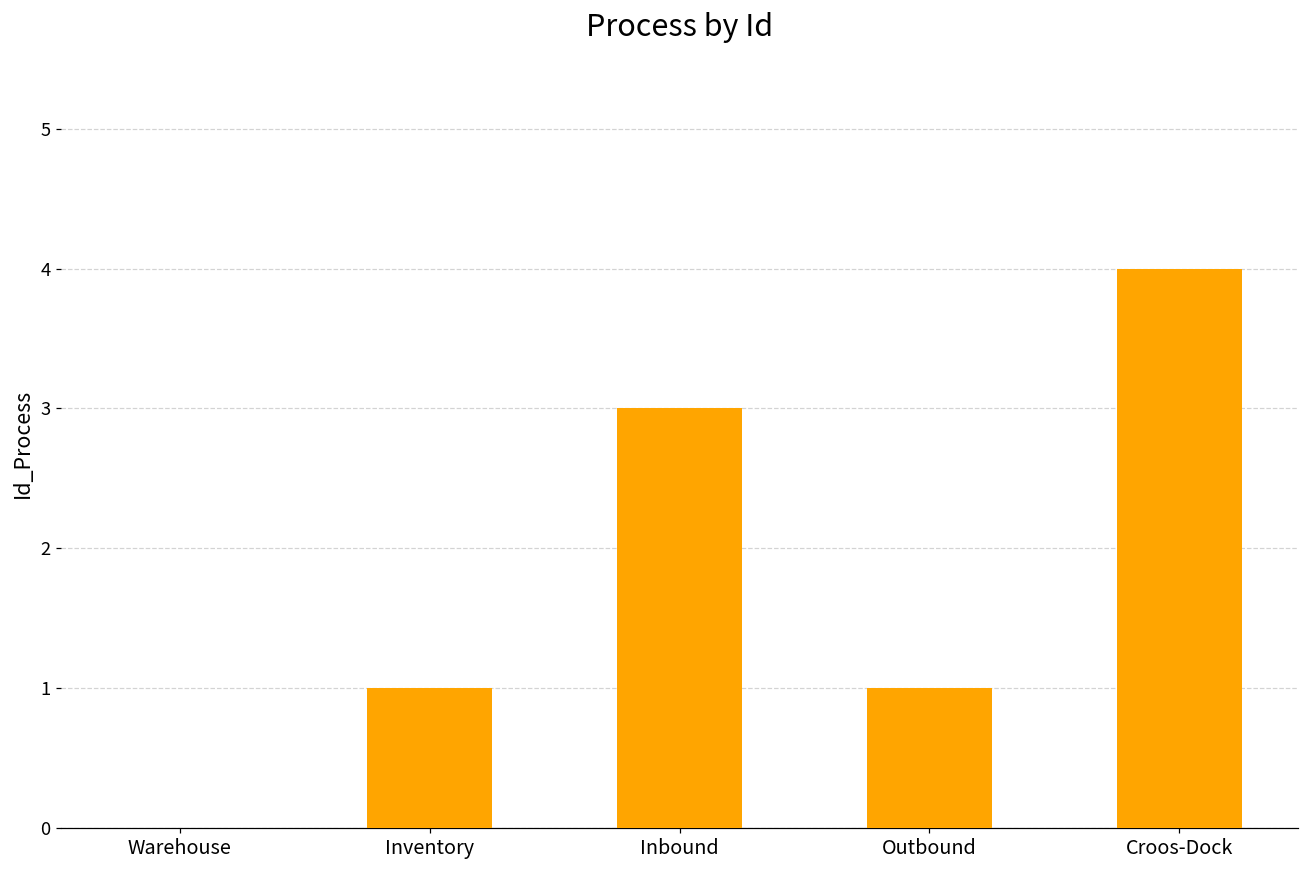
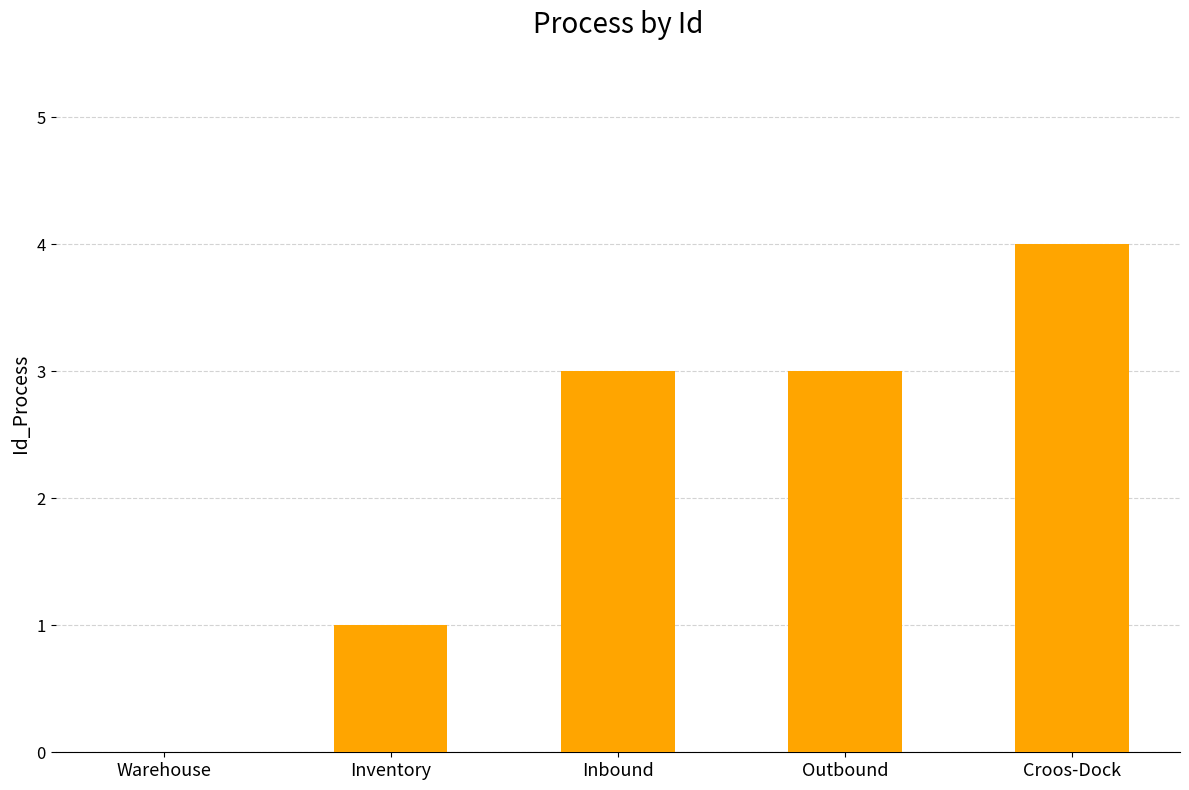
  {
    "Warehouse": 0,
    "Inventory": 1,
    "Inbound": 3,
-   "Outbound": 1,
+   "Outbound": 3,
    "Croos-Dock": 4
  }
